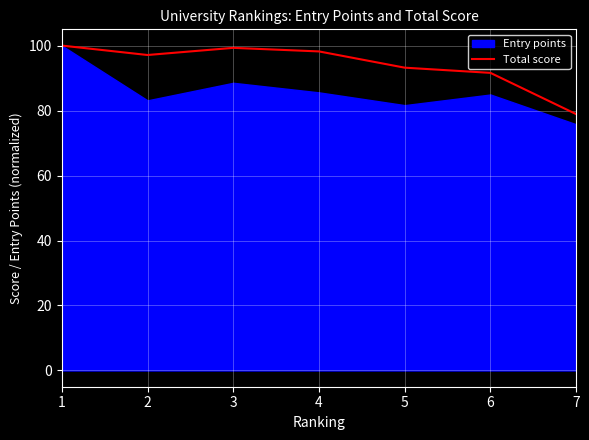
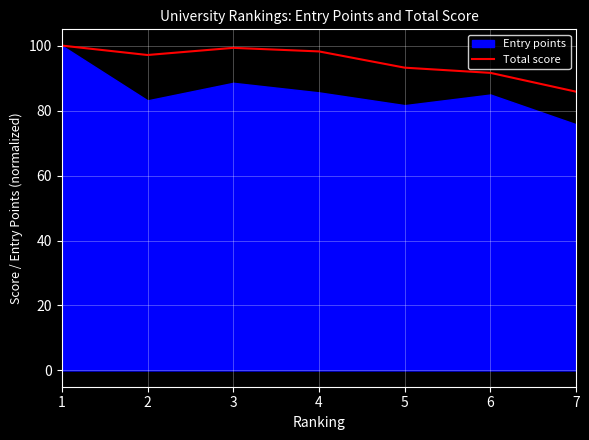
  {
    "Total score": {
      "2": 97,
      "3": 99,
      "4": 98,
      "5": 93,
      "6": 92,
-     "7": 79
+     "7": 86
    },
    "Entry points": {
      "2": 83,
      "3": 89,
      "4": 86,
      "5": 82,
      "6": 85,
      "7": 76
    }
  }
